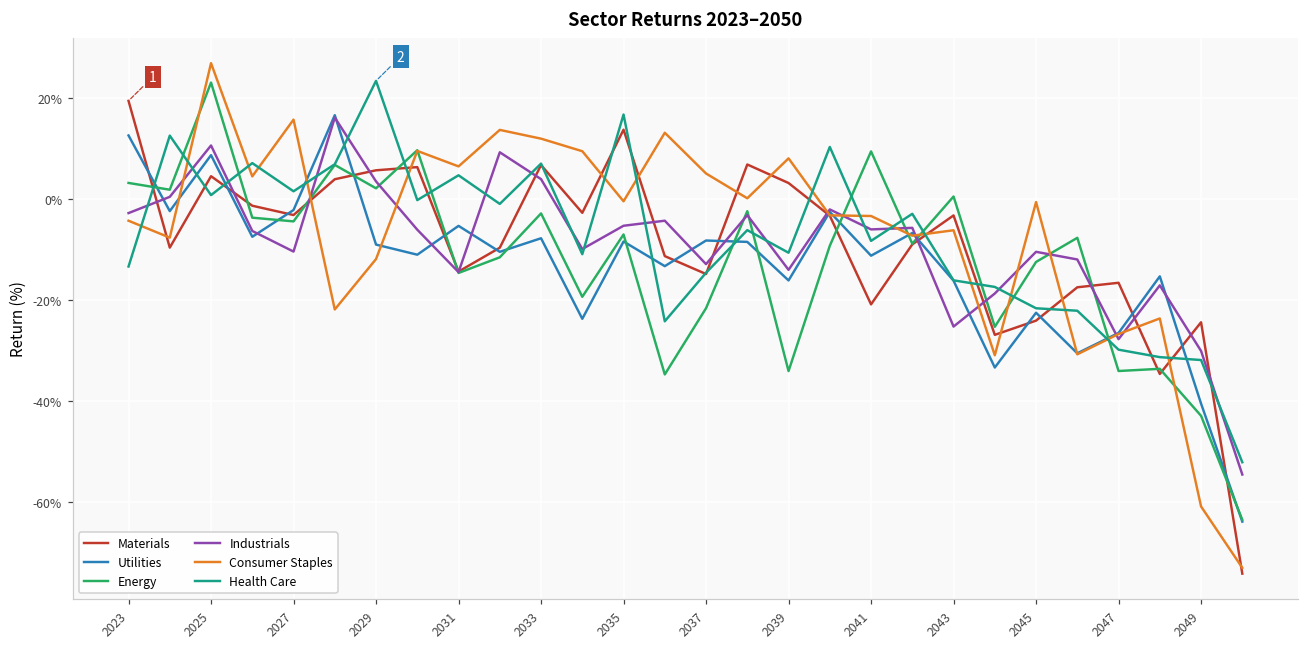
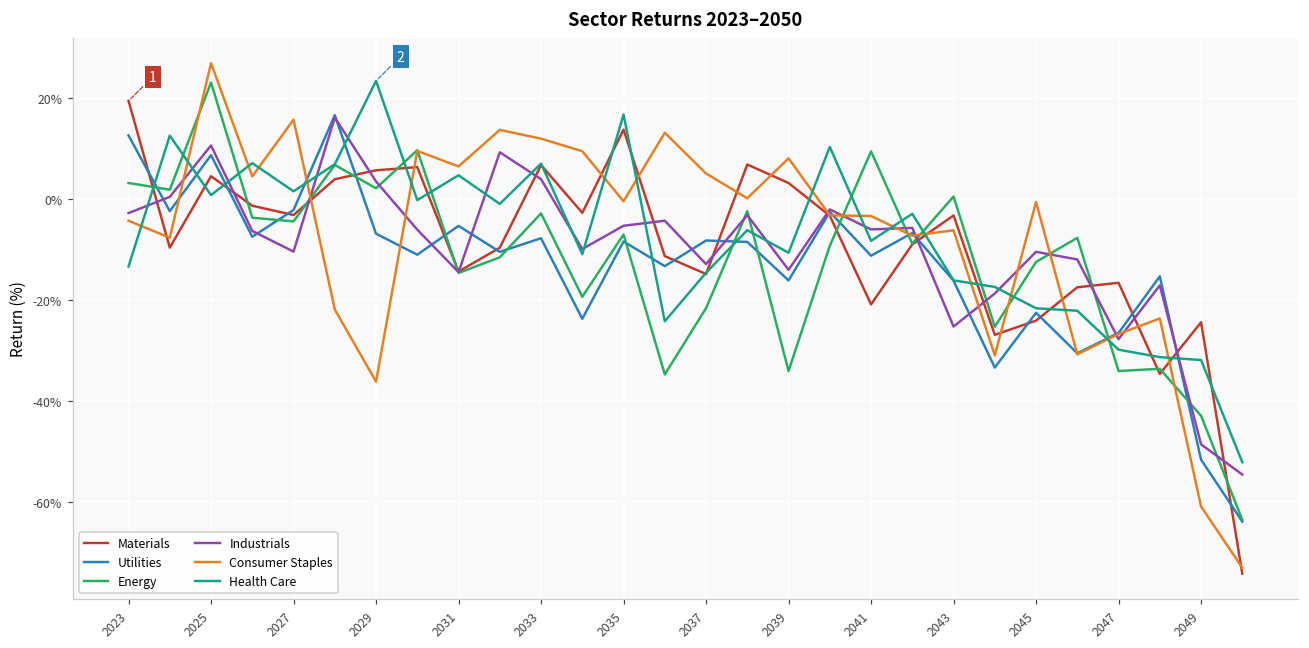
  {
    "Materials": {
      "2023": "19%",
      "2025": "5%",
      "2027": "-3%",
      "2029": "6%",
      "2035": "14%",
      "2039": "3%",
      "2041": "-21%",
      "2043": "-3%",
      "2045": "-24%",
      "2047": "-17%",
      "2049": "-24%"
    },
    "Utilities": {
      "2023": "13%",
      "2025": "9%",
      "2027": "-2%",
-     "2029": "-9%",
+     "2029": "-7%",
      "2031": "-5%",
      "2033": "-8%",
      "2035": "-8%",
      "2037": "-8%",
      "2039": "-16%",
      "2041": "-11%",
      "2045": "-22%",
-     "2049": "-40%"
+     "2049": "-52%"
    },
    "Industrials": {
      "2023": "-3%",
      "2025": "11%",
      "2027": "-10%",
      "2029": "3%",
      "2033": "4%",
      "2035": "-5%",
      "2037": "-13%",
      "2039": "-14%",
      "2041": "-6%",
      "2043": "-25%",
      "2045": "-10%",
      "2047": "-28%",
-     "2049": "-30%"
+     "2049": "-49%"
    },
    "Consumer Staples": {
      "2023": "-4%",
      "2025": "27%",
      "2027": "16%",
-     "2029": "-12%",
+     "2029": "-36%",
      "2031": "6%",
      "2033": "12%",
      "2035": "0%",
      "2037": "5%",
      "2039": "8%",
      "2041": "-3%",
      "2043": "-6%",
      "2045": "-1%",
      "2049": "-61%"
    }
  }
